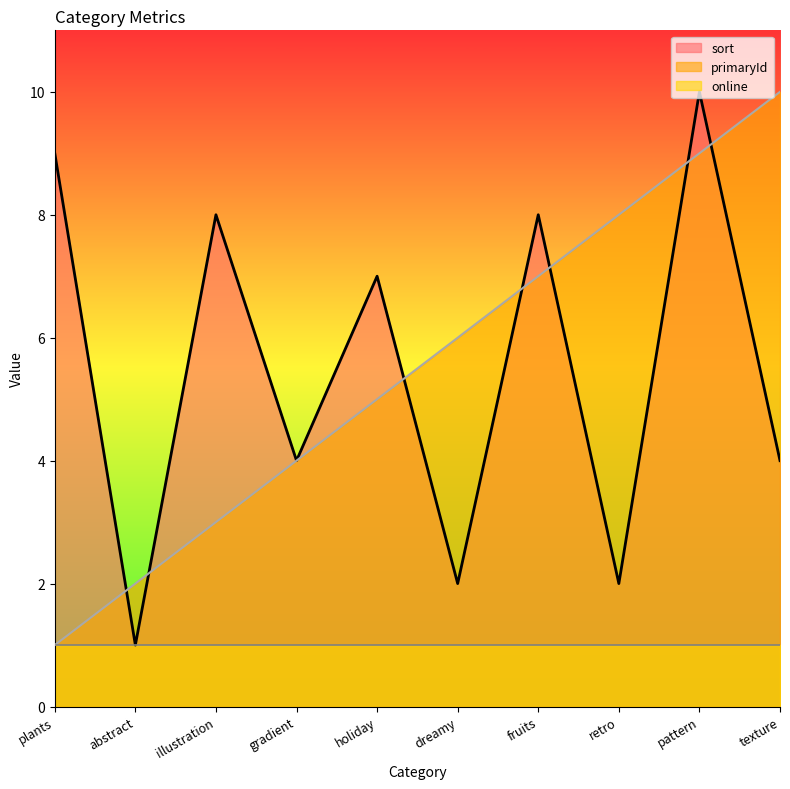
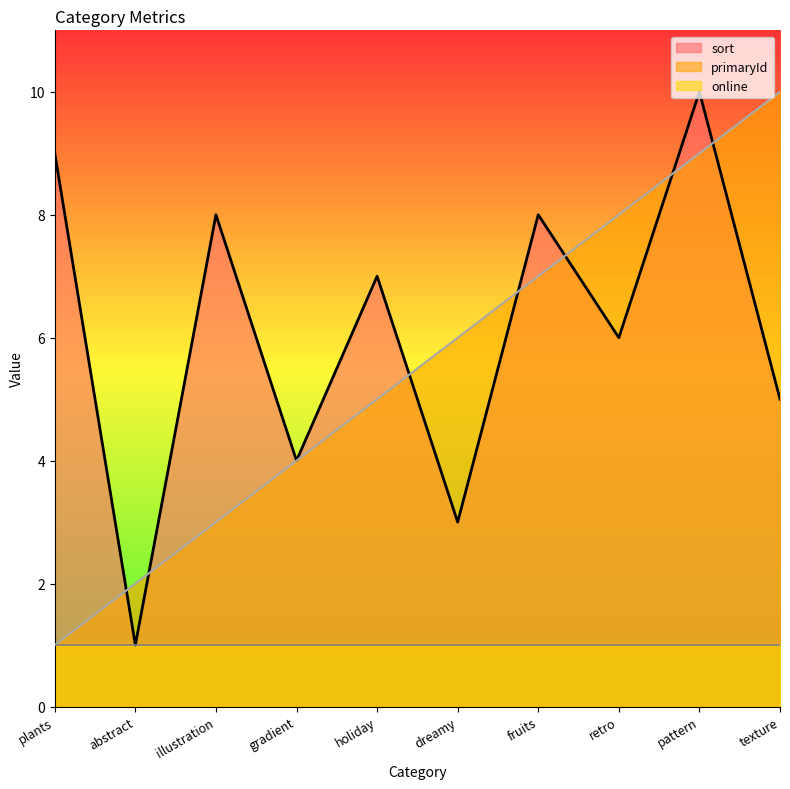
  {
    "sort": {
      "plants": 9,
      "illustration": 8,
      "holiday": 7,
-     "dreamy": 2,
+     "dreamy": 3,
      "fruits": 8,
-     "retro": 2,
-     "texture": 4
+     "retro": 6,
+     "texture": 5
    }
  }
